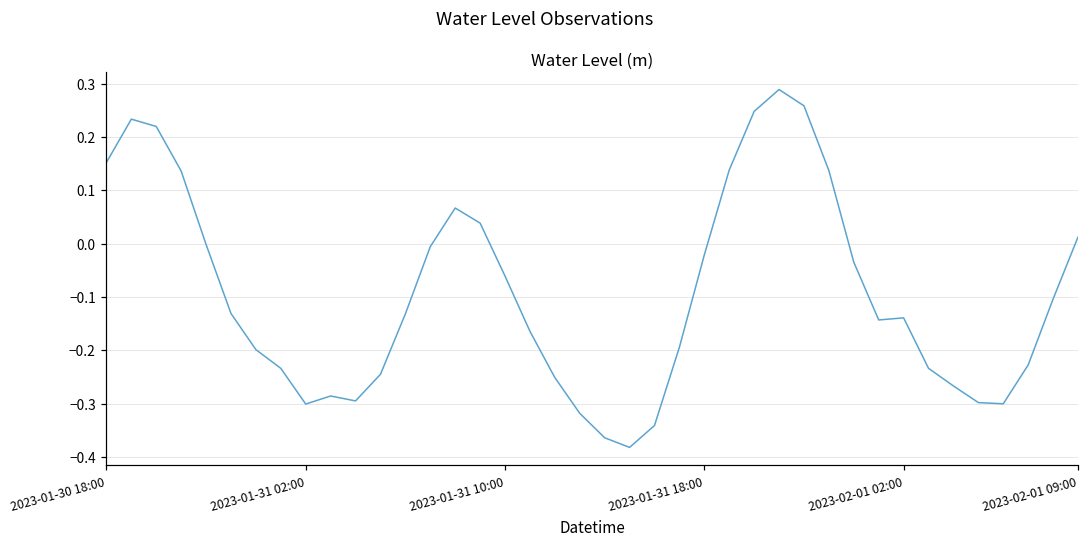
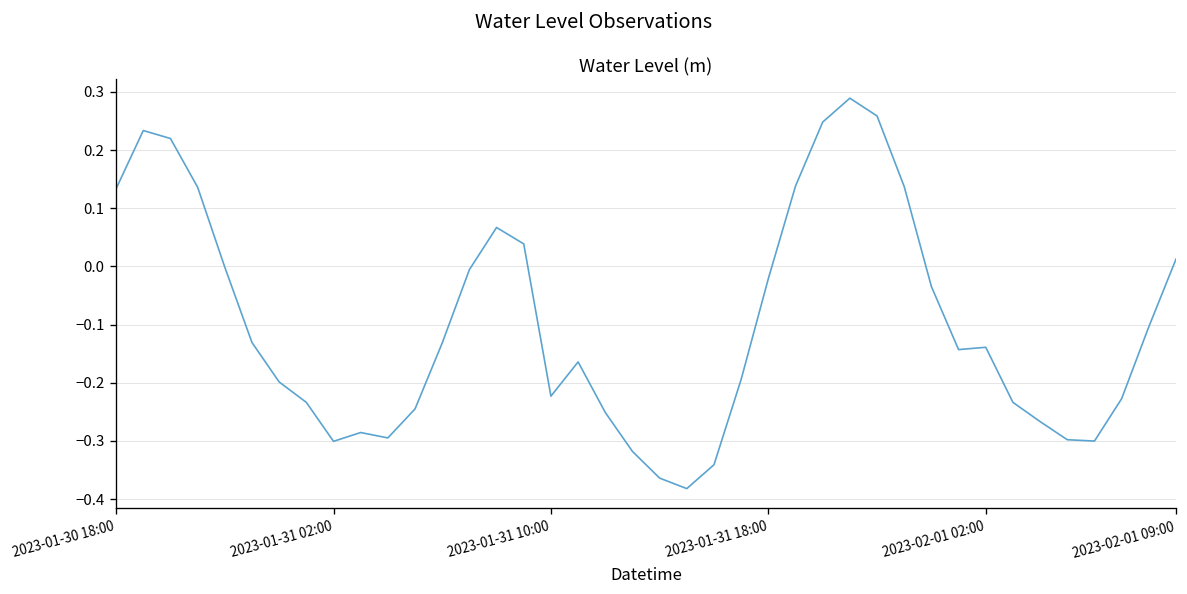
  {
-   "2023-01-30 18:00": 0.15,
+   "2023-01-30 18:00": 0.13,
    "2023-01-31 02:00": -0.30,
-   "2023-01-31 10:00": -0.06,
+   "2023-01-31 10:00": -0.22,
    "2023-01-31 18:00": -0.02,
    "2023-02-01 02:00": -0.14,
    "2023-02-01 09:00": 0.01
  }
